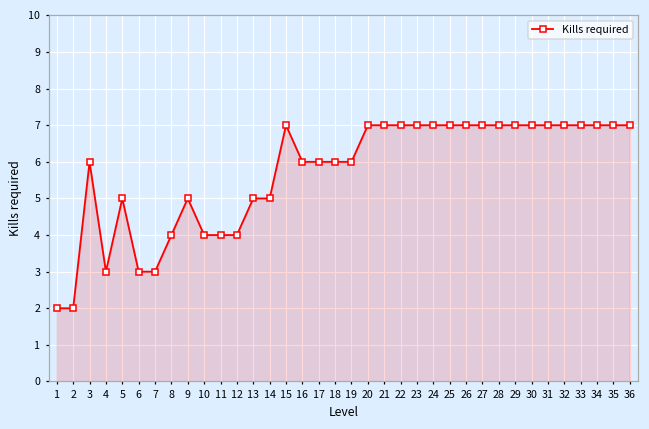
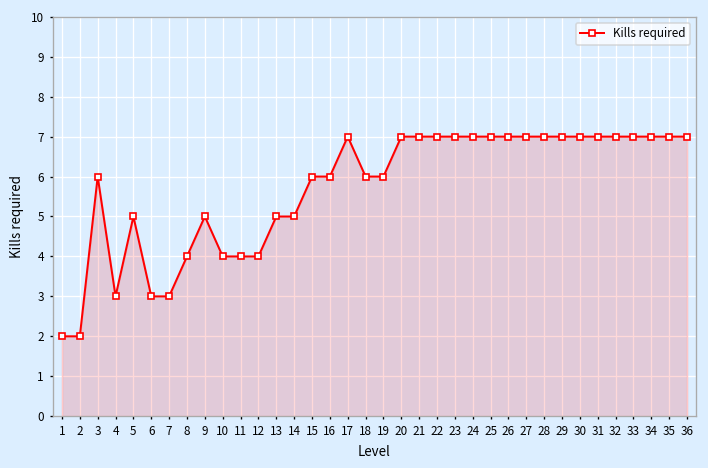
  {
    "1": 2,
    "2": 2,
    "3": 6,
    "4": 3,
    "5": 5,
    "6": 3,
    "7": 3,
    "8": 4,
    "9": 5,
    "10": 4,
    "11": 4,
    "12": 4,
    "13": 5,
    "14": 5,
-   "15": 7,
+   "15": 6,
    "16": 6,
-   "17": 6,
+   "17": 7,
    "18": 6,
    "19": 6,
    "20": 7,
    "21": 7,
    "22": 7,
    "23": 7,
    "24": 7,
    "25": 7,
    "26": 7,
    "27": 7,
    "28": 7,
    "29": 7,
    "30": 7,
    "31": 7,
    "32": 7,
    "33": 7,
    "34": 7,
    "35": 7,
    "36": 7
  }
